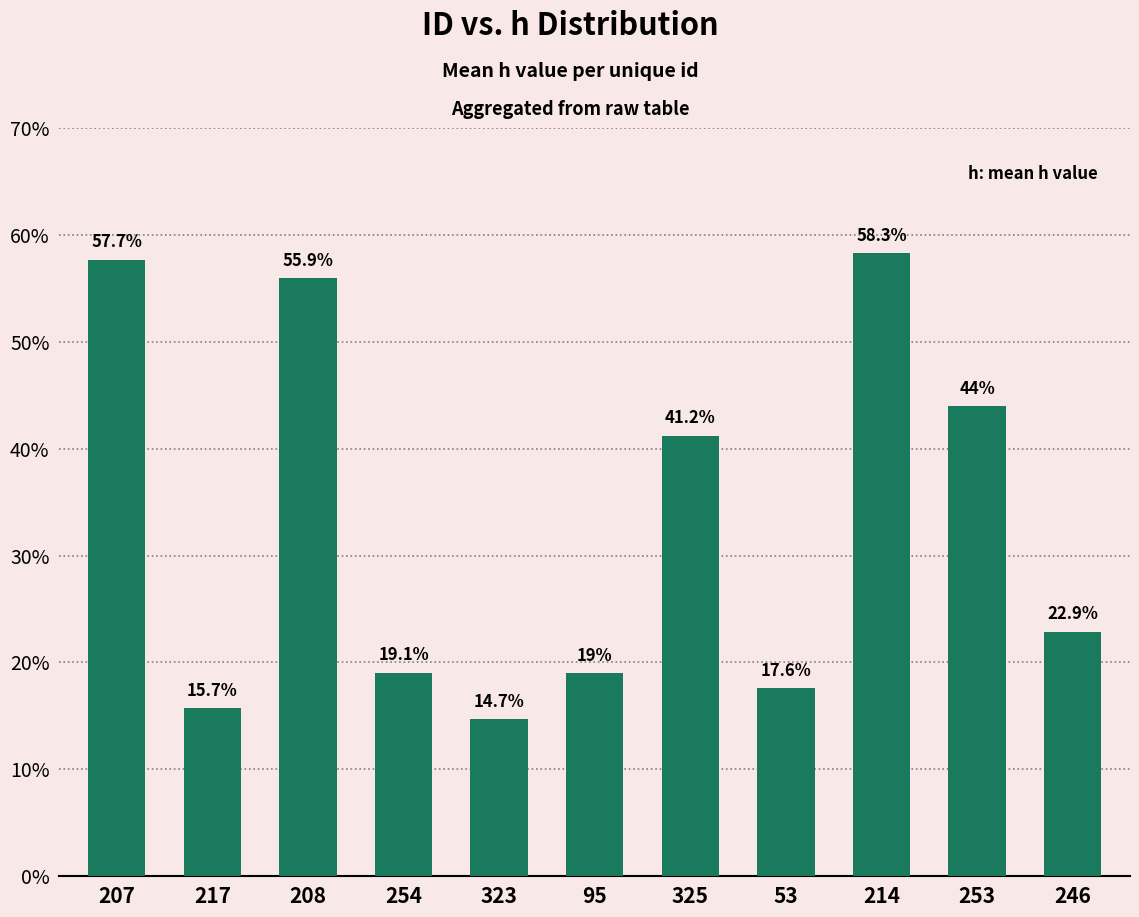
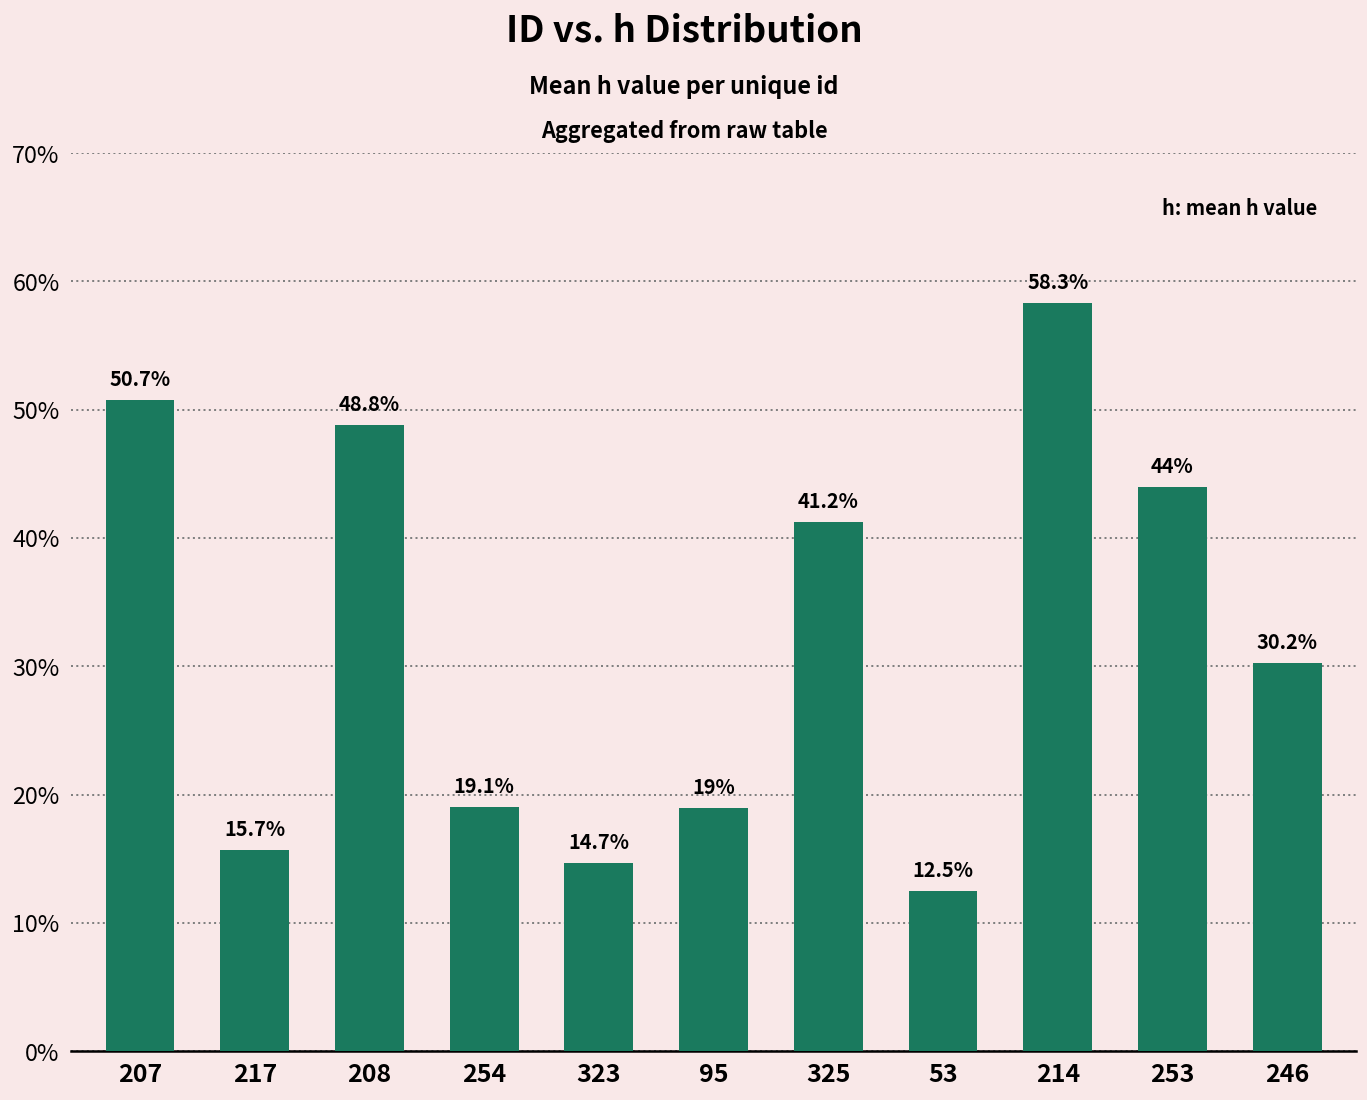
  {
-   "207": "57.7%",
+   "207": "50.7%",
    "217": "15.7%",
-   "208": "55.9%",
+   "208": "48.8%",
    "254": "19.1%",
    "323": "14.7%",
    "95": "19%",
    "325": "41.2%",
-   "53": "17.6%",
+   "53": "12.5%",
    "214": "58.3%",
    "253": "44%",
-   "246": "22.9%"
+   "246": "30.2%"
  }
